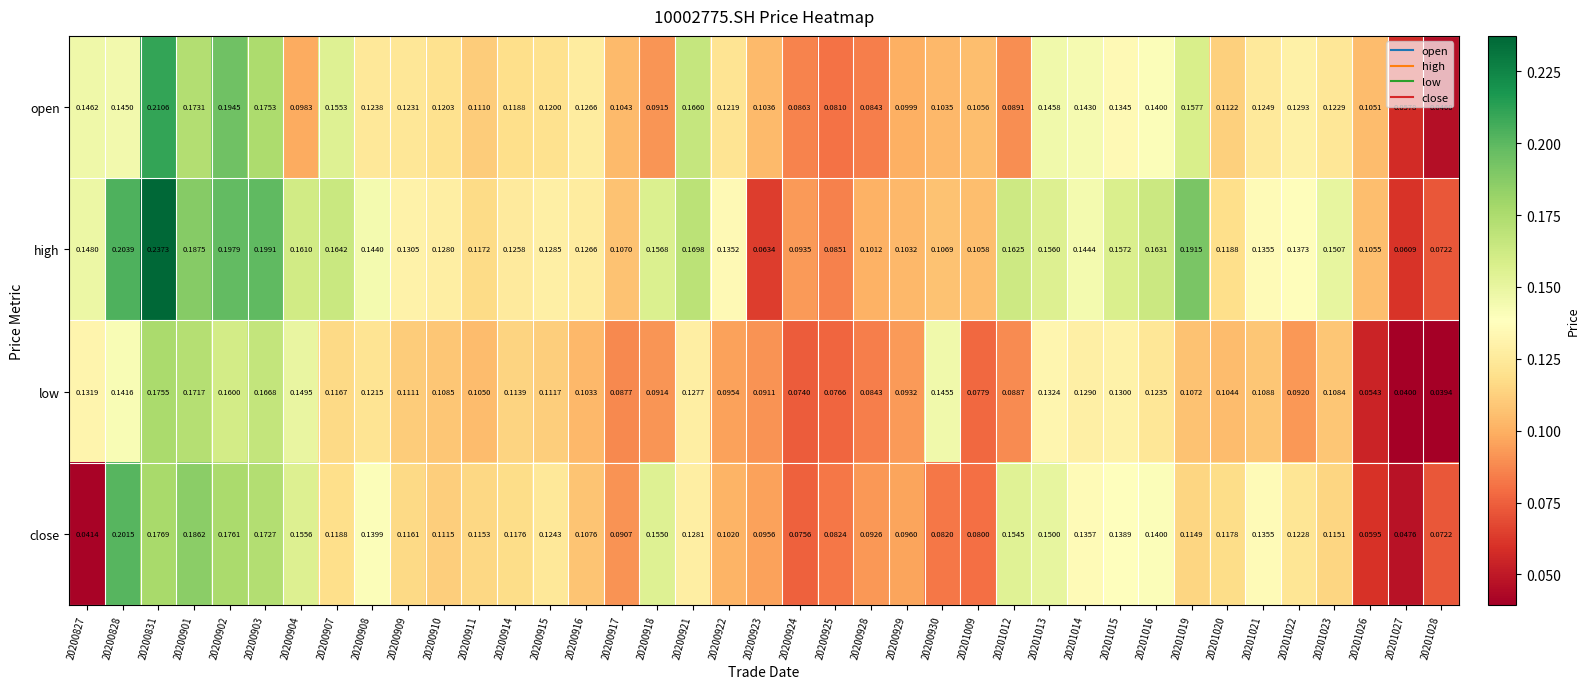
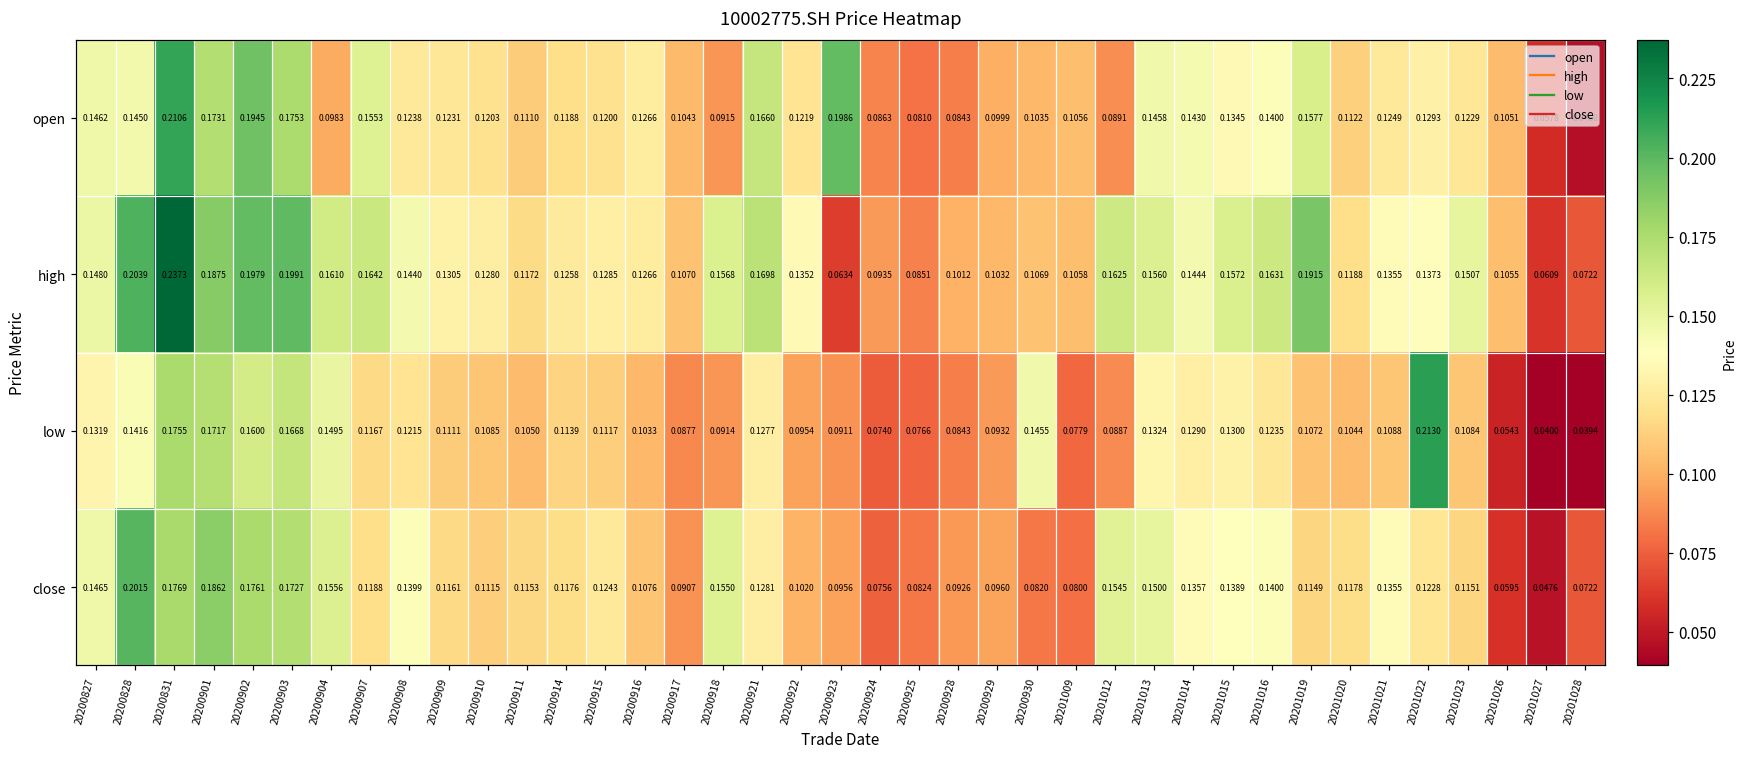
  {
    "open": {
      "20200827": 0.1462,
      "20200828": 0.1450,
      "20200831": 0.2106,
      "20200901": 0.1731,
      "20200902": 0.1945,
      "20200903": 0.1753,
      "20200904": 0.0983,
      "20200907": 0.1553,
      "20200908": 0.1238,
      "20200909": 0.1231,
      "20200910": 0.1203,
      "20200911": 0.1110,
      "20200914": 0.1188,
      "20200915": 0.1200,
      "20200916": 0.1266,
      "20200917": 0.1043,
      "20200918": 0.0915,
      "20200921": 0.1660,
      "20200922": 0.1219,
-     "20200923": 0.1036,
+     "20200923": 0.1986,
      "20200924": 0.0863,
      "20200925": 0.0810,
      "20200928": 0.0843,
      "20200929": 0.0999,
      "20200930": 0.1035,
      "20201009": 0.1056,
      "20201012": 0.0891,
      "20201013": 0.1458,
      "20201014": 0.1430,
      "20201015": 0.1345,
      "20201016": 0.1400,
      "20201019": 0.1577,
      "20201020": 0.1122,
      "20201021": 0.1249,
      "20201022": 0.1293,
      "20201023": 0.1229,
      "20201026": 0.1051
    },
    "high": {
      "20200827": 0.1480,
      "20200828": 0.2039,
      "20200831": 0.2373,
      "20200901": 0.1875,
      "20200902": 0.1979,
      "20200903": 0.1991,
      "20200904": 0.1610,
      "20200907": 0.1642,
      "20200908": 0.1440,
      "20200909": 0.1305,
      "20200910": 0.1280,
      "20200911": 0.1172,
      "20200914": 0.1258,
      "20200915": 0.1285,
      "20200916": 0.1266,
      "20200917": 0.1070,
      "20200918": 0.1568,
      "20200921": 0.1698,
      "20200922": 0.1352,
      "20200923": 0.0634,
      "20200924": 0.0935,
      "20200925": 0.0851,
      "20200928": 0.1012,
      "20200929": 0.1032,
      "20200930": 0.1069,
      "20201009": 0.1058,
      "20201012": 0.1625,
      "20201013": 0.1560,
      "20201014": 0.1444,
      "20201015": 0.1572,
      "20201016": 0.1631,
      "20201019": 0.1915,
      "20201020": 0.1188,
      "20201021": 0.1355,
      "20201022": 0.1373,
      "20201023": 0.1507,
      "20201026": 0.1055,
      "20201027": 0.0609,
      "20201028": 0.0722
    },
    "low": {
      "20200827": 0.1319,
      "20200828": 0.1416,
      "20200831": 0.1755,
      "20200901": 0.1717,
      "20200902": 0.1600,
      "20200903": 0.1668,
      "20200904": 0.1495,
      "20200907": 0.1167,
      "20200908": 0.1215,
      "20200909": 0.1111,
      "20200910": 0.1085,
      "20200911": 0.1050,
      "20200914": 0.1139,
      "20200915": 0.1117,
      "20200916": 0.1033,
      "20200917": 0.0877,
      "20200918": 0.0914,
      "20200921": 0.1277,
      "20200922": 0.0954,
      "20200923": 0.0911,
      "20200924": 0.0740,
      "20200925": 0.0766,
      "20200928": 0.0843,
      "20200929": 0.0932,
      "20200930": 0.1455,
      "20201009": 0.0779,
      "20201012": 0.0887,
      "20201013": 0.1324,
      "20201014": 0.1290,
      "20201015": 0.1300,
      "20201016": 0.1235,
      "20201019": 0.1072,
      "20201020": 0.1044,
      "20201021": 0.1088,
-     "20201022": 0.0920,
+     "20201022": 0.2130,
      "20201023": 0.1084,
      "20201026": 0.0543,
      "20201027": 0.0400,
      "20201028": 0.0394
    },
    "close": {
-     "20200827": 0.0414,
+     "20200827": 0.1465,
      "20200828": 0.2015,
      "20200831": 0.1769,
      "20200901": 0.1862,
      "20200902": 0.1761,
      "20200903": 0.1727,
      "20200904": 0.1556,
      "20200907": 0.1188,
      "20200908": 0.1399,
      "20200909": 0.1161,
      "20200910": 0.1115,
      "20200911": 0.1153,
      "20200914": 0.1176,
      "20200915": 0.1243,
      "20200916": 0.1076,
      "20200917": 0.0907,
      "20200918": 0.1550,
      "20200921": 0.1281,
      "20200922": 0.1020,
      "20200923": 0.0956,
      "20200924": 0.0756,
      "20200925": 0.0824,
      "20200928": 0.0926,
      "20200929": 0.0960,
      "20200930": 0.0820,
      "20201009": 0.0800,
      "20201012": 0.1545,
      "20201013": 0.1500,
      "20201014": 0.1357,
      "20201015": 0.1389,
      "20201016": 0.1400,
      "20201019": 0.1149,
      "20201020": 0.1178,
      "20201021": 0.1355,
      "20201022": 0.1228,
      "20201023": 0.1151,
      "20201026": 0.0595,
      "20201027": 0.0476,
      "20201028": 0.0722
    }
  }
